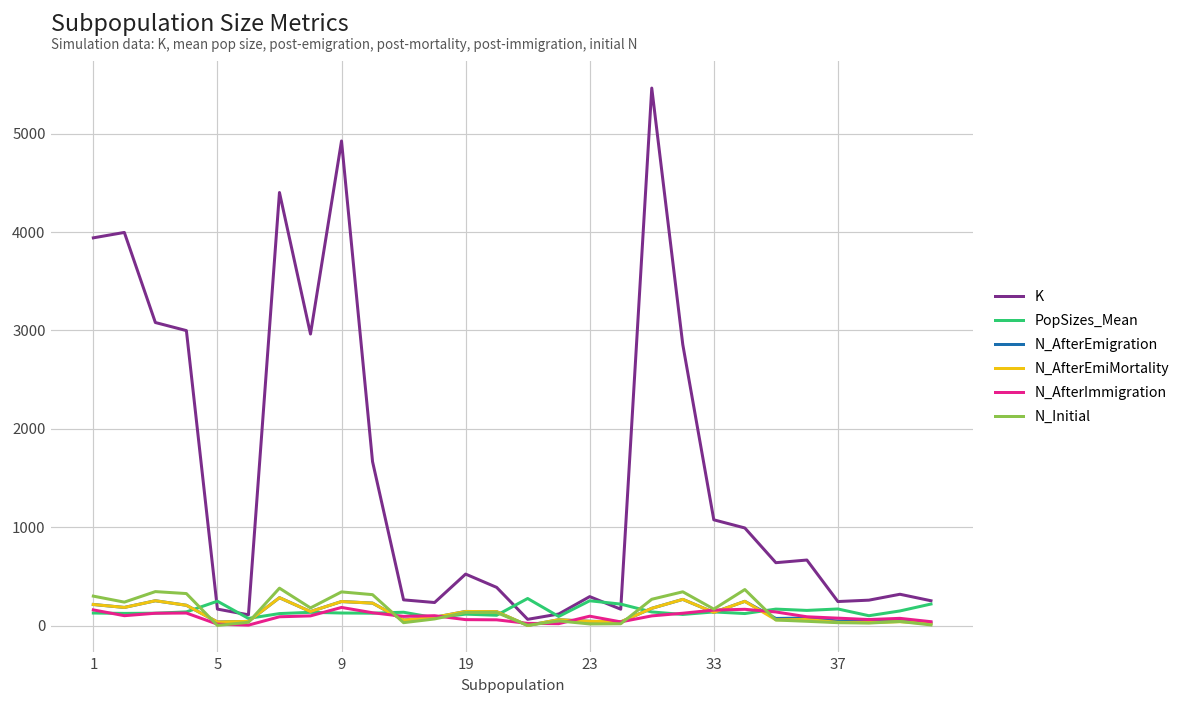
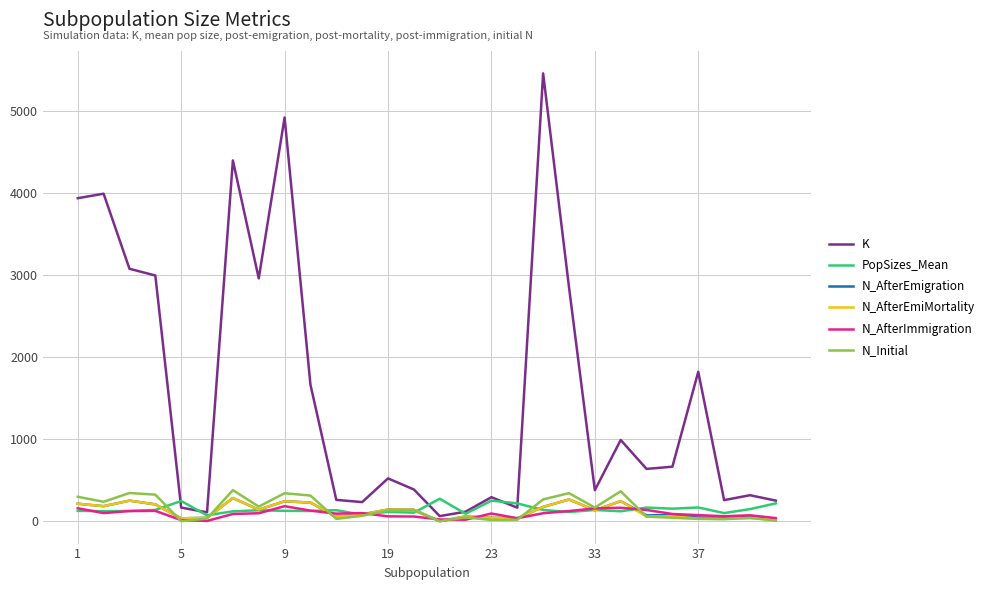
  {
    "K": {
-     "33": 1100,
-     "37": 200
+     "33": 400,
+     "37": 1800
    },
    "PopSizes_Mean": {
      "37": 200
    }
  }
